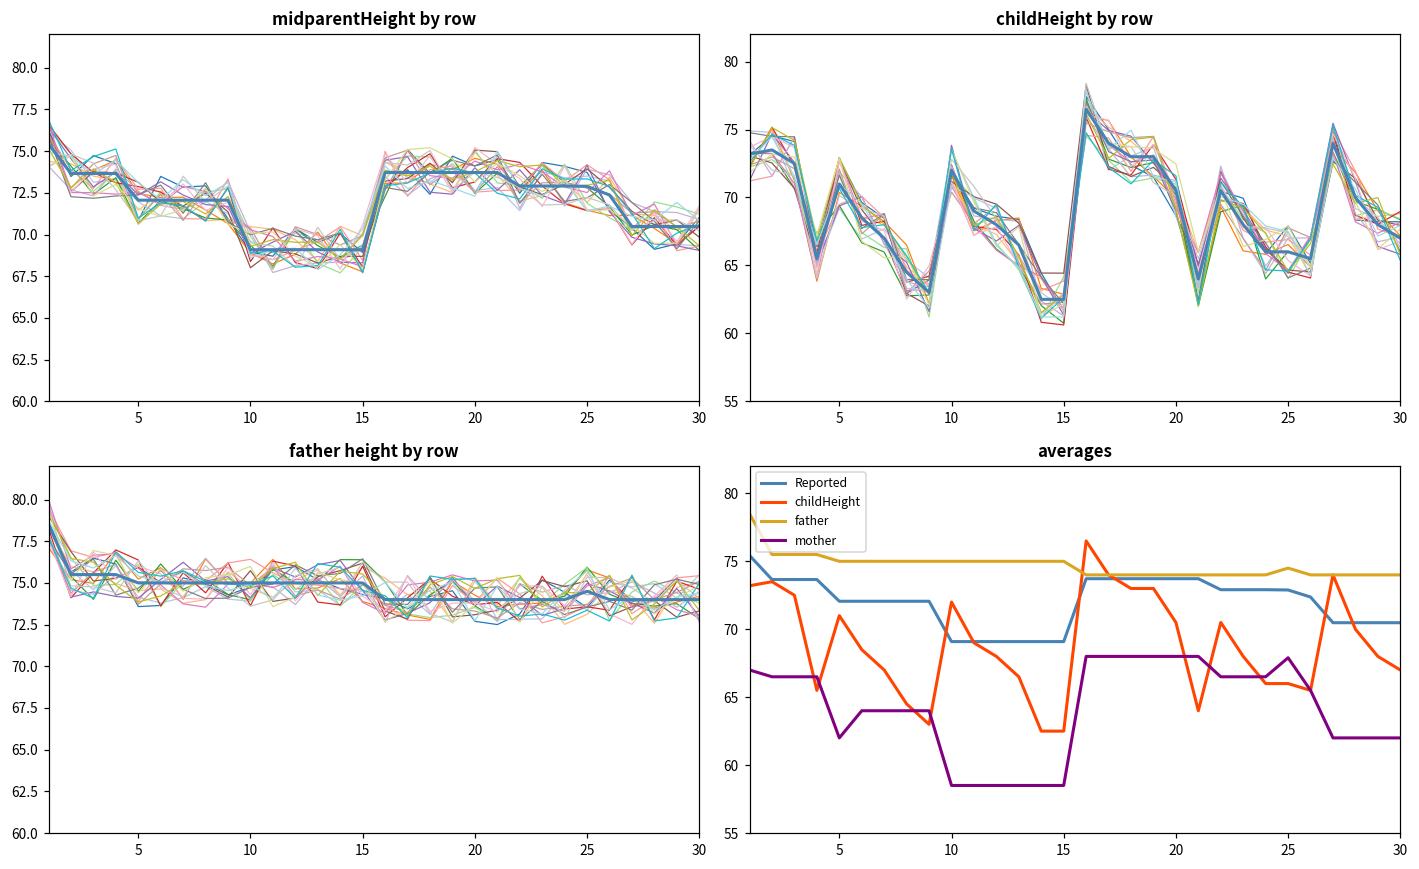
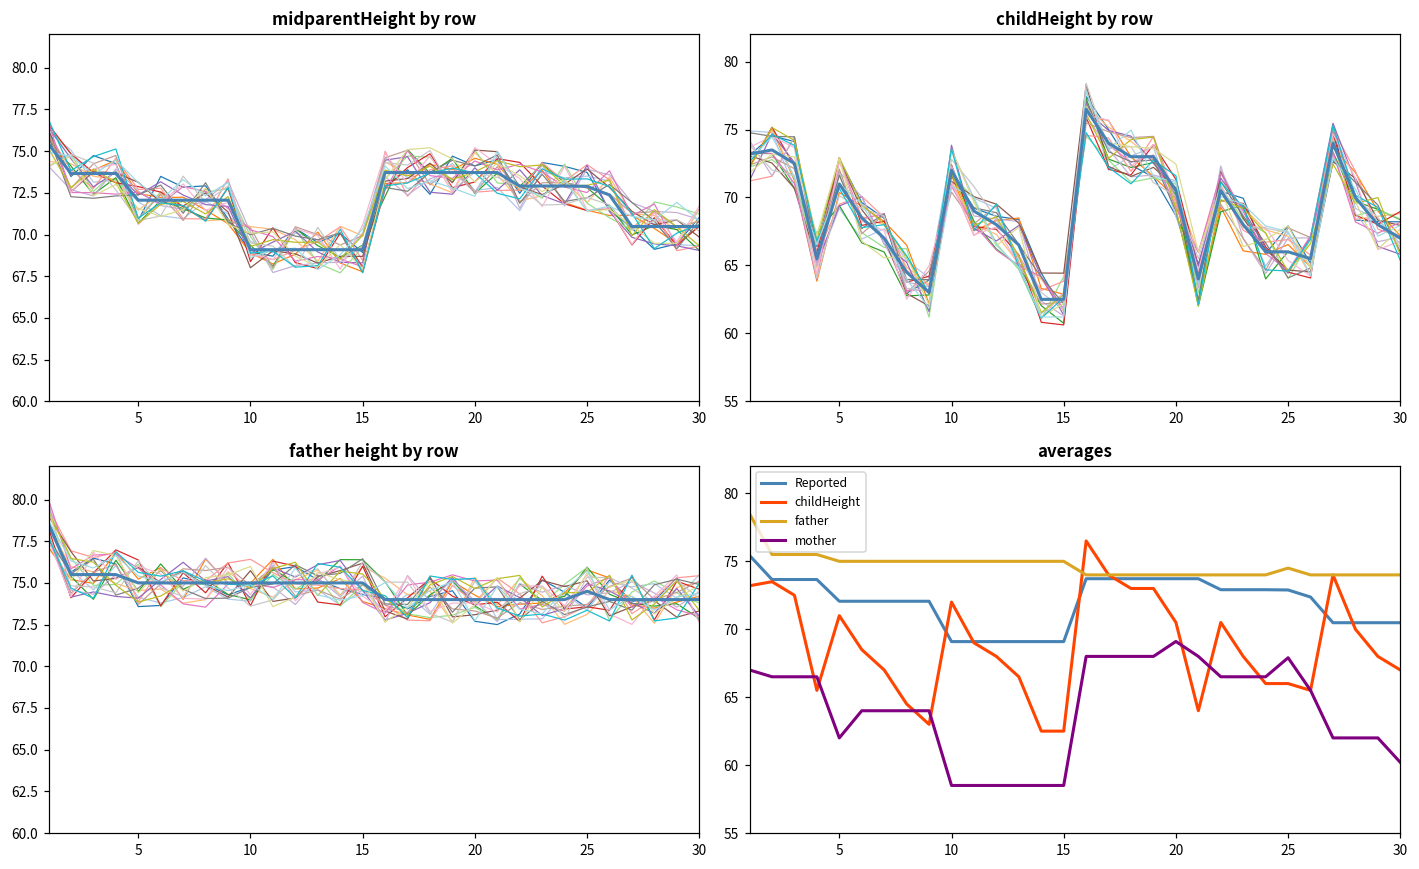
  {
    "averages": {
      "Reported": {
        "5": 72.1,
        "10": 69.1,
        "15": 69.1,
        "20": 73.7,
        "25": 72.9,
        "30": 70.5
      },
      "childHeight": {
        "5": 71.0,
        "10": 72.0,
        "15": 62.5,
        "20": 70.5,
        "25": 66.0,
        "30": 67.0
      },
      "father": {
        "5": 75.0,
        "10": 75.0,
        "15": 75.0,
        "20": 74.0,
        "25": 74.5,
        "30": 74.0
      },
      "mother": {
        "5": 62.0,
        "10": 58.5,
        "15": 58.5,
-       "20": 68.0,
+       "20": 69.1,
        "25": 67.9,
-       "30": 62.0
+       "30": 60.2
      }
    }
  }
